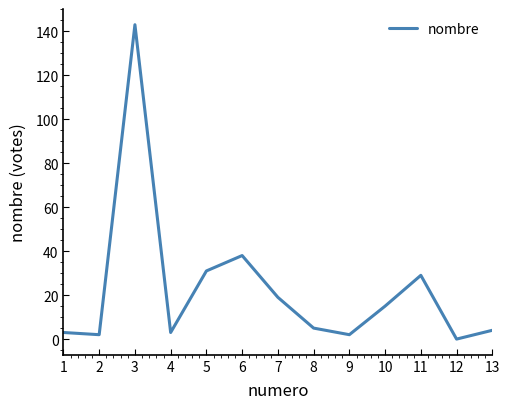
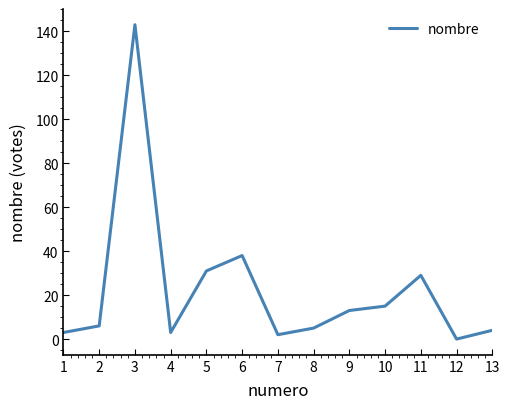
  {
    "1": 3,
-   "2": 2,
+   "2": 6,
    "3": 143,
    "4": 3,
    "5": 31,
    "6": 38,
-   "7": 19,
+   "7": 2,
    "8": 5,
-   "9": 2,
+   "9": 13,
    "10": 15,
    "11": 29,
    "12": 0,
    "13": 4
  }
